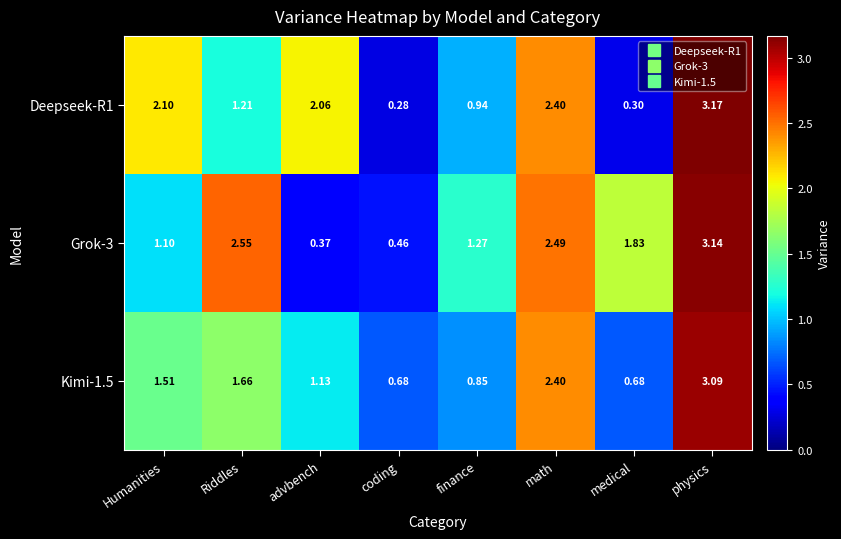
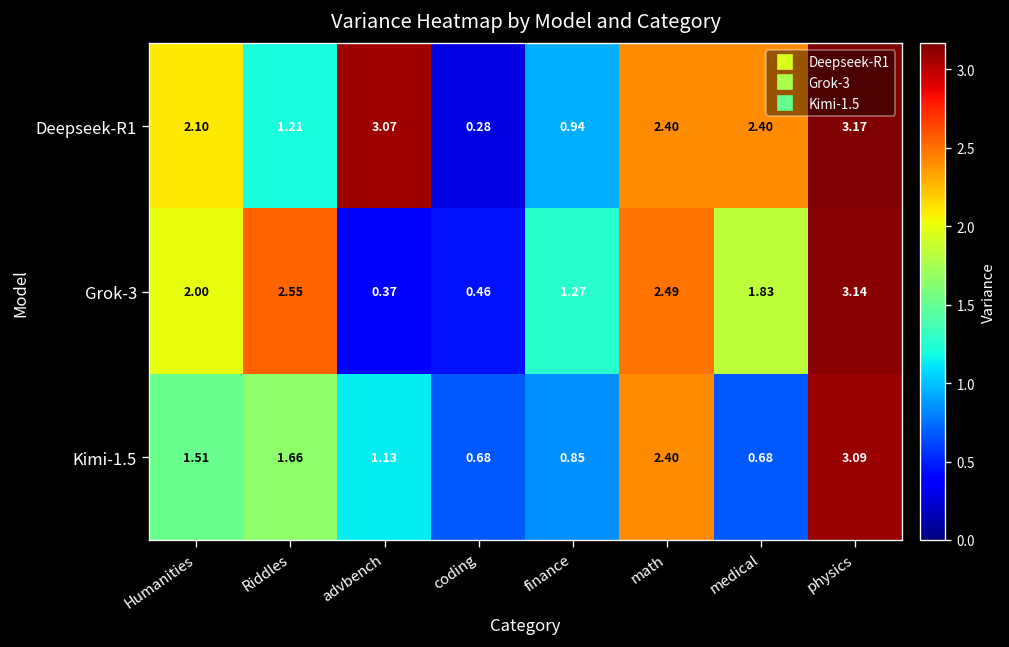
  {
    "Deepseek-R1": {
      "Humanities": 2.10,
      "Riddles": 1.21,
-     "advbench": 2.06,
+     "advbench": 3.07,
      "coding": 0.28,
      "finance": 0.94,
      "math": 2.40,
-     "medical": 0.30,
+     "medical": 2.40,
      "physics": 3.17
    },
    "Grok-3": {
-     "Humanities": 1.10,
+     "Humanities": 2.00,
      "Riddles": 2.55,
      "advbench": 0.37,
      "coding": 0.46,
      "finance": 1.27,
      "math": 2.49,
      "medical": 1.83,
      "physics": 3.14
    },
    "Kimi-1.5": {
      "Humanities": 1.51,
      "Riddles": 1.66,
      "advbench": 1.13,
      "coding": 0.68,
      "finance": 0.85,
      "math": 2.40,
      "medical": 0.68,
      "physics": 3.09
    }
  }
